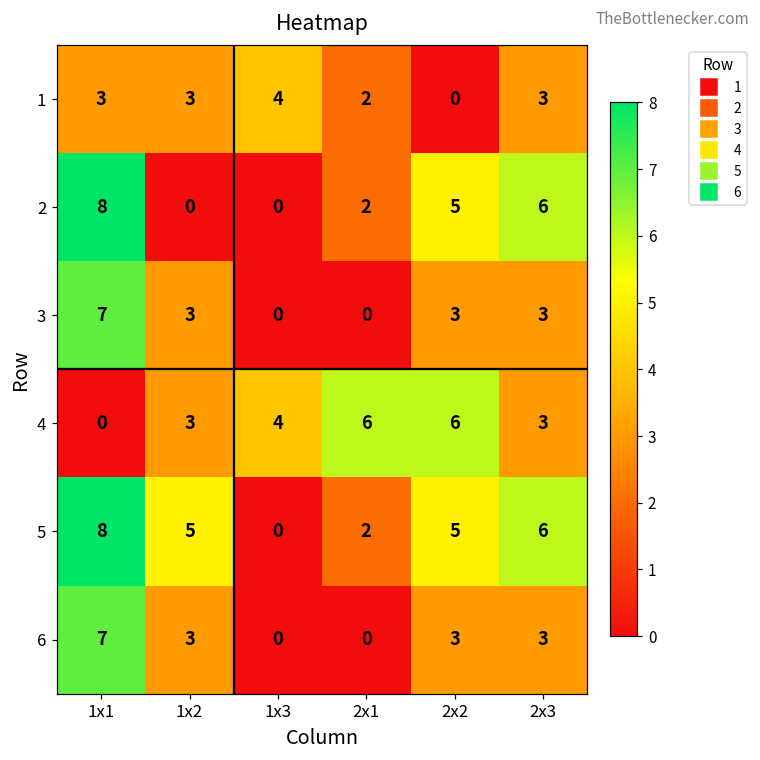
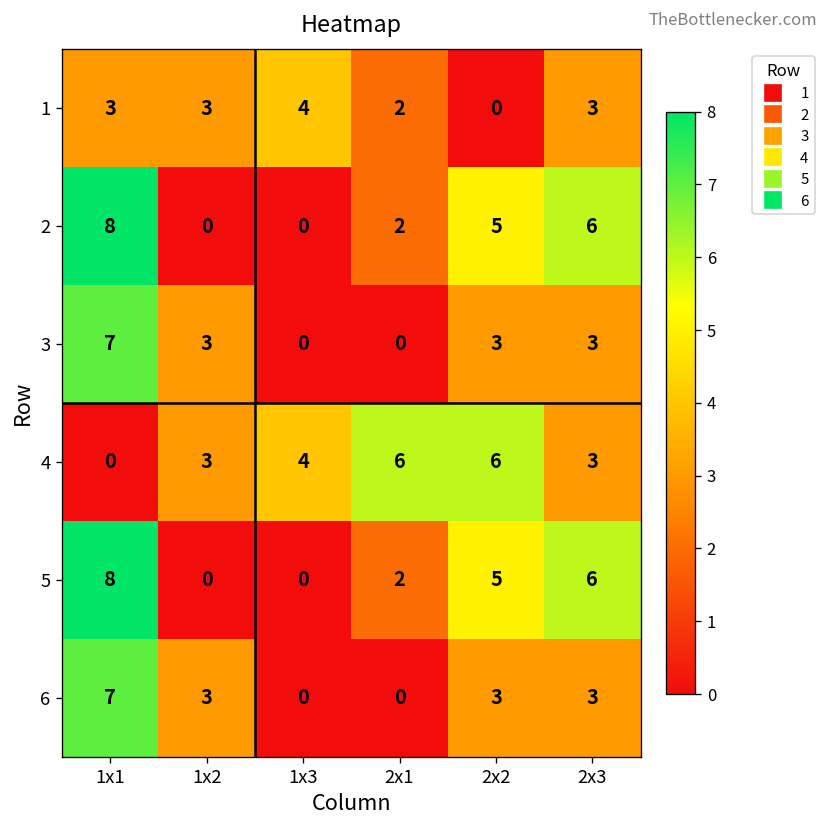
  {
    "1": {
      "1x1": 3,
      "1x2": 3,
      "1x3": 4,
      "2x1": 2,
      "2x2": 0,
      "2x3": 3
    },
    "2": {
      "1x1": 8,
      "1x2": 0,
      "1x3": 0,
      "2x1": 2,
      "2x2": 5,
      "2x3": 6
    },
    "3": {
      "1x1": 7,
      "1x2": 3,
      "1x3": 0,
      "2x1": 0,
      "2x2": 3,
      "2x3": 3
    },
    "4": {
      "1x1": 0,
      "1x2": 3,
      "1x3": 4,
      "2x1": 6,
      "2x2": 6,
      "2x3": 3
    },
    "5": {
      "1x1": 8,
-     "1x2": 5,
+     "1x2": 0,
      "1x3": 0,
      "2x1": 2,
      "2x2": 5,
      "2x3": 6
    },
    "6": {
      "1x1": 7,
      "1x2": 3,
      "1x3": 0,
      "2x1": 0,
      "2x2": 3,
      "2x3": 3
    }
  }
